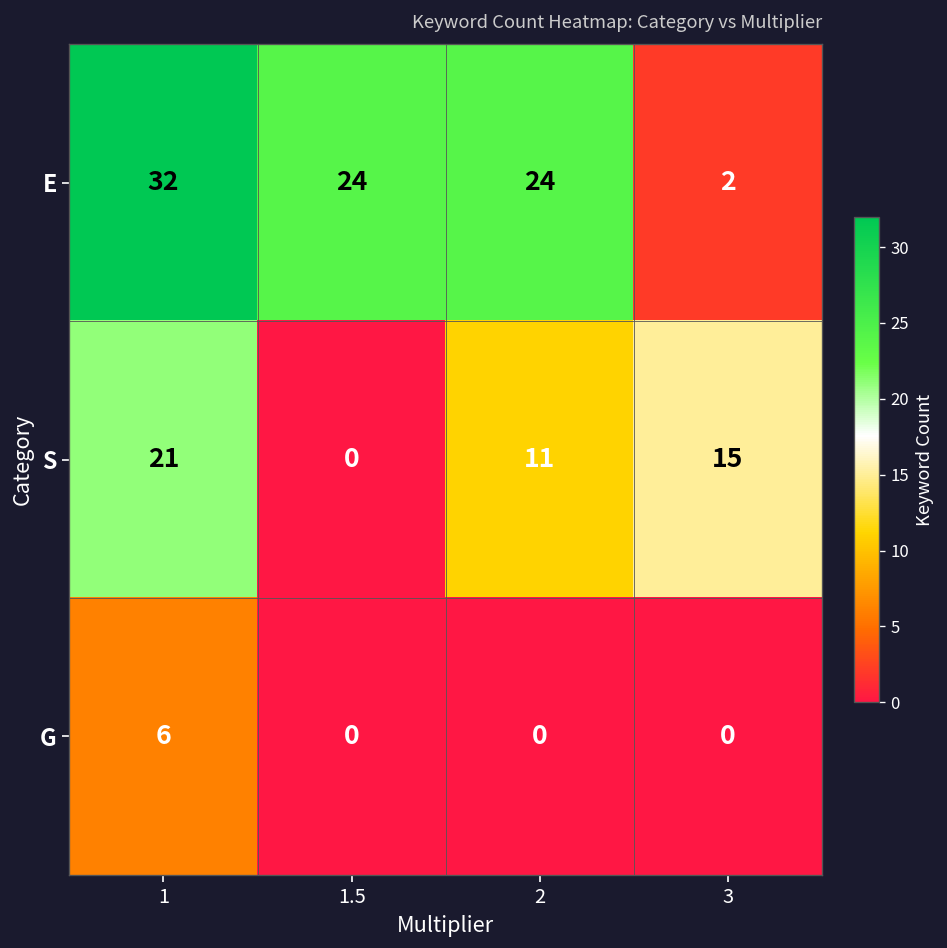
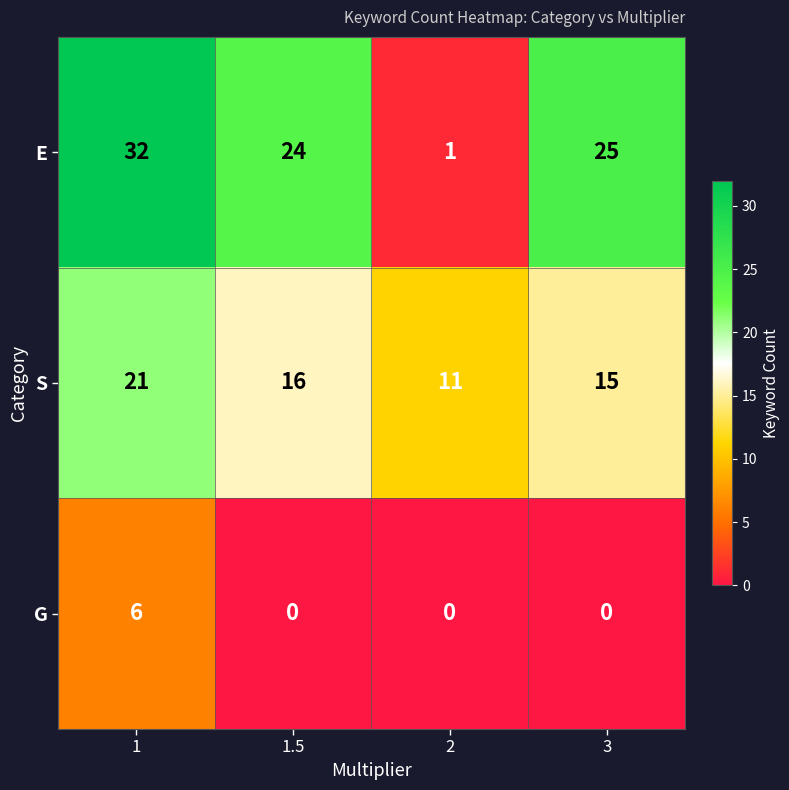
  {
    "E": {
      "1": 32,
      "1.5": 24,
-     "2": 24,
-     "3": 2
+     "2": 1,
+     "3": 25
    },
    "S": {
      "1": 21,
-     "1.5": 0,
+     "1.5": 16,
      "2": 11,
      "3": 15
    },
    "G": {
      "1": 6,
      "1.5": 0,
      "2": 0,
      "3": 0
    }
  }
